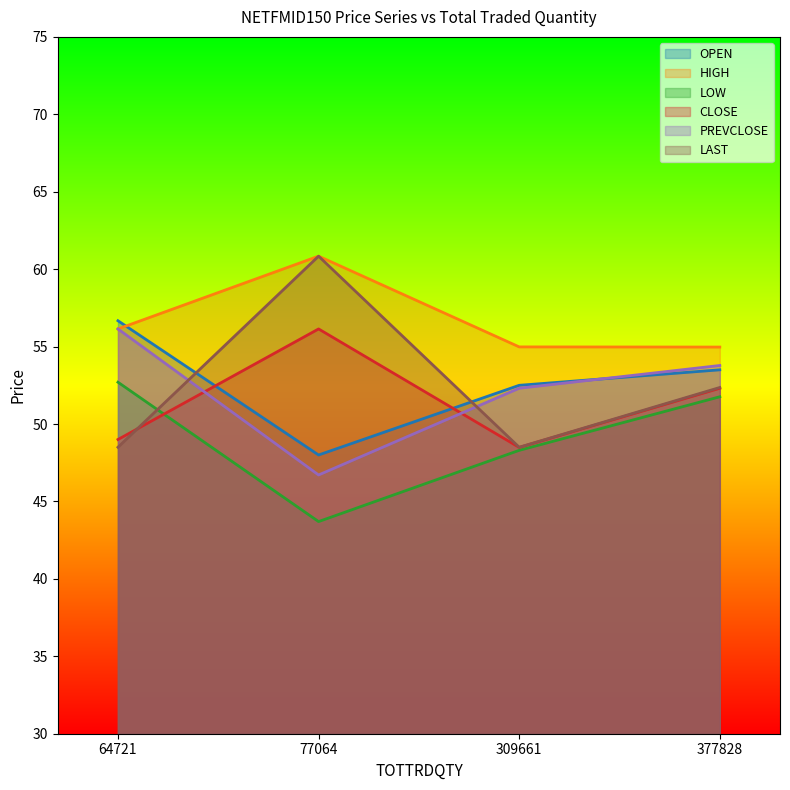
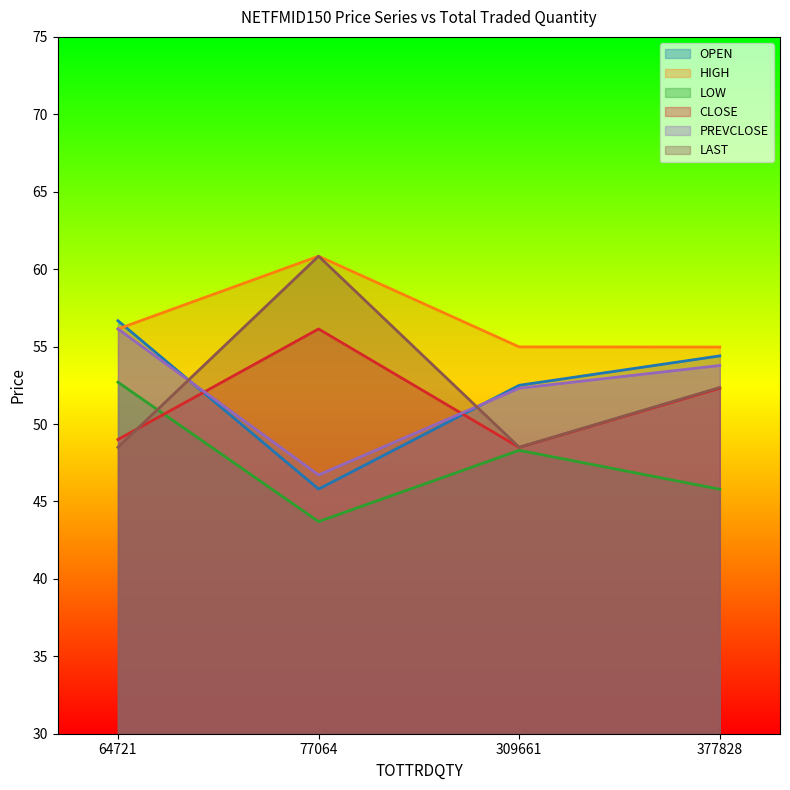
  {
    "OPEN": {
      "64721": 56.7,
-     "77064": 48.0,
+     "77064": 45.8,
      "309661": 52.5,
-     "377828": 53.5
+     "377828": 54.4
    },
    "LOW": {
      "64721": 52.7,
      "77064": 43.7,
      "309661": 48.3,
-     "377828": 51.8
+     "377828": 45.8
    },
    "PREVCLOSE": {
      "77064": 46.7,
      "309661": 52.3,
      "377828": 53.8
    }
  }
